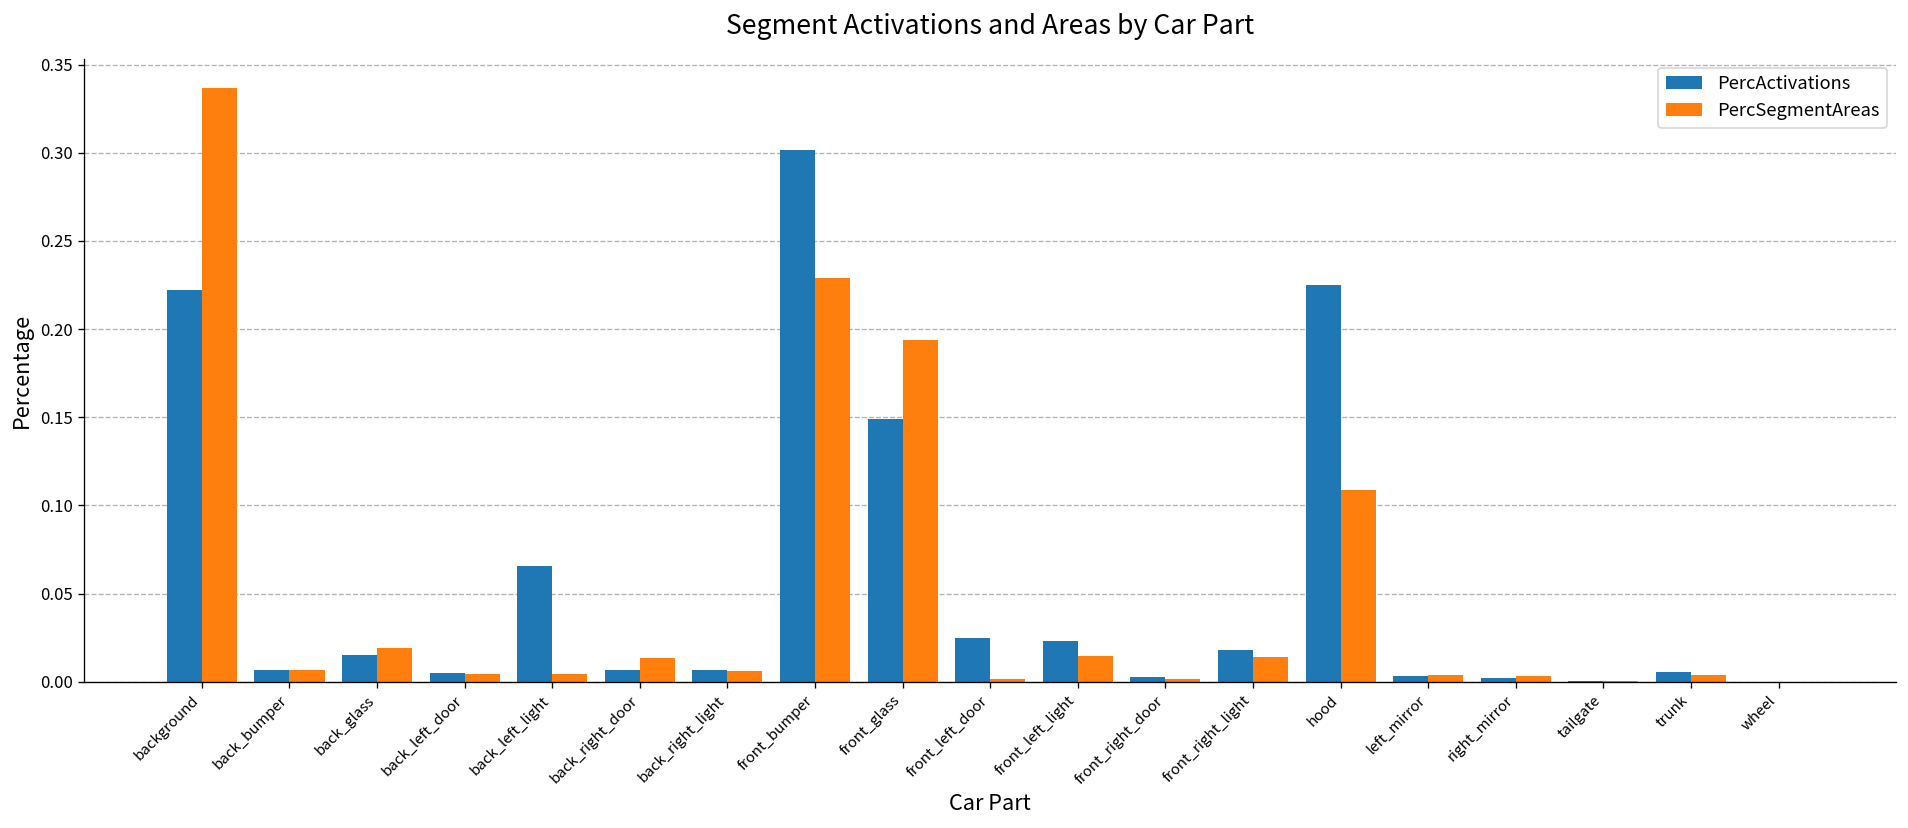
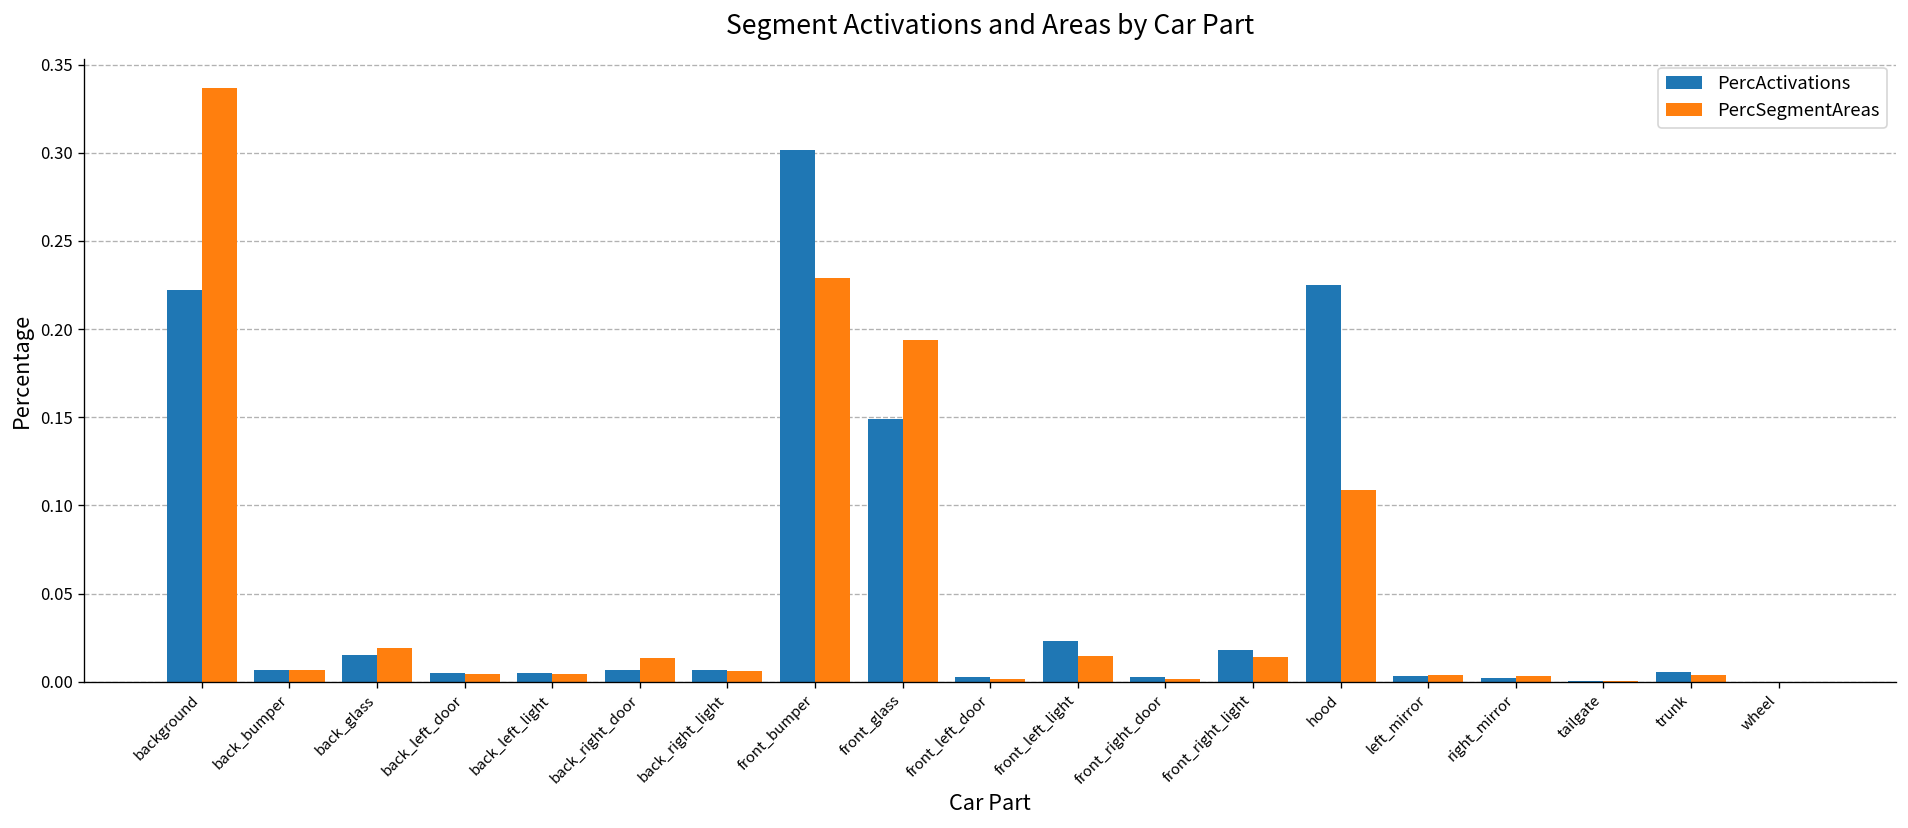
  {
    "PercActivations": {
      "background": 0.222,
      "back_bumper": 0.007,
      "back_glass": 0.015,
      "back_left_door": 0.005,
-     "back_left_light": 0.065,
+     "back_left_light": 0.005,
      "back_right_door": 0.006,
      "back_right_light": 0.007,
      "front_bumper": 0.302,
      "front_glass": 0.149,
-     "front_left_door": 0.025,
+     "front_left_door": 0.003,
      "front_left_light": 0.023,
      "front_right_door": 0.002,
      "front_right_light": 0.018,
      "hood": 0.225,
      "left_mirror": 0.003,
      "right_mirror": 0.002,
      "trunk": 0.005
    },
    "PercSegmentAreas": {
      "background": 0.337,
      "back_bumper": 0.007,
      "back_glass": 0.019,
      "back_left_door": 0.004,
      "back_left_light": 0.004,
      "back_right_door": 0.014,
      "back_right_light": 0.006,
      "front_bumper": 0.229,
      "front_glass": 0.194,
      "front_left_door": 0.002,
      "front_left_light": 0.015,
      "front_right_door": 0.002,
      "front_right_light": 0.014,
      "hood": 0.109,
      "left_mirror": 0.004,
      "right_mirror": 0.003,
      "trunk": 0.004
    }
  }
